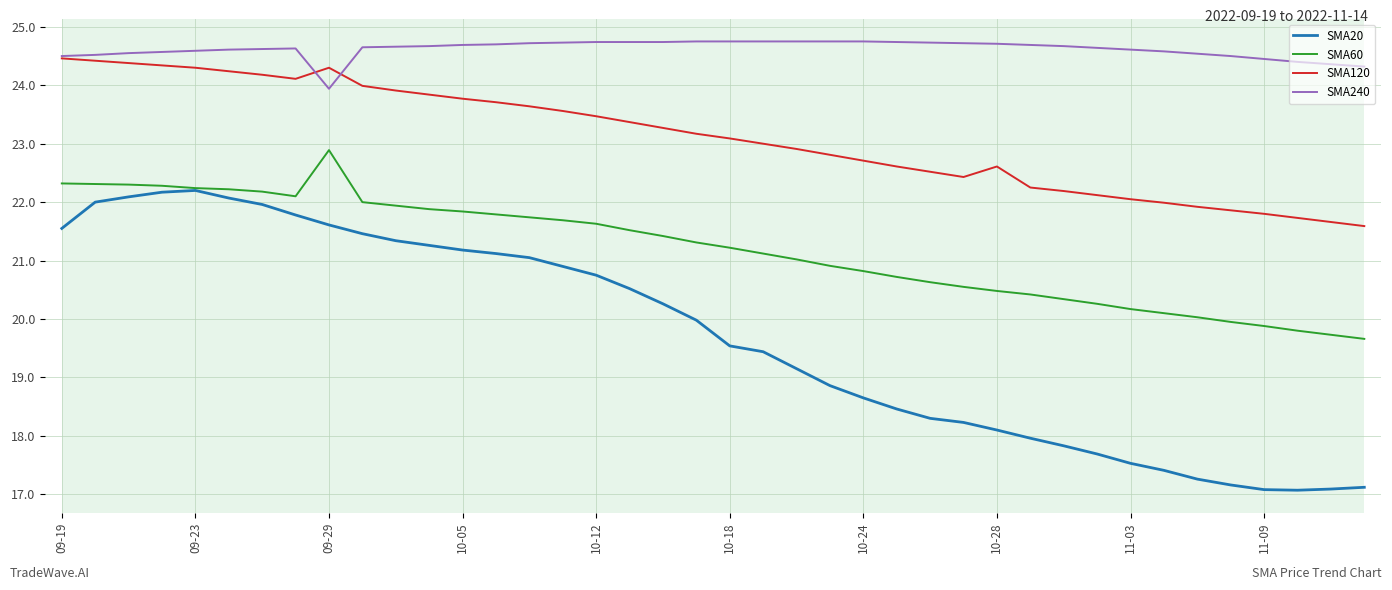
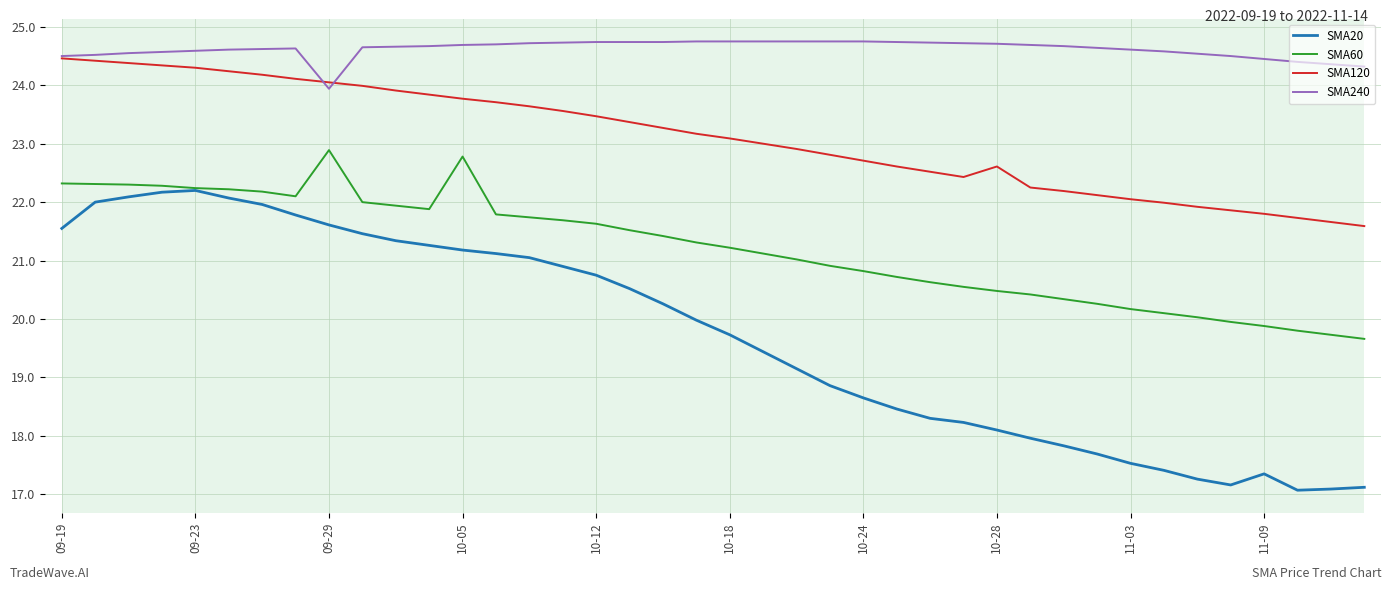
  {
    "SMA20": {
      "09-19": 21.6,
      "09-29": 21.6,
      "10-05": 21.2,
      "10-12": 20.8,
-     "10-18": 19.5,
+     "10-18": 19.7,
      "10-24": 18.7,
      "10-28": 18.1,
      "11-03": 17.5,
-     "11-09": 17.1
+     "11-09": 17.4
    },
    "SMA60": {
      "09-19": 22.3,
      "09-29": 22.9,
-     "10-05": 21.8,
+     "10-05": 22.8,
      "10-12": 21.6,
      "10-18": 21.2,
      "10-24": 20.8,
      "10-28": 20.5,
      "11-03": 20.2,
      "11-09": 19.9
    },
    "SMA120": {
      "09-23": 24.3,
-     "09-29": 24.3,
+     "09-29": 24.1,
      "10-05": 23.8,
      "10-12": 23.5,
      "10-18": 23.1,
      "10-24": 22.7,
      "10-28": 22.6,
      "11-03": 22.1,
      "11-09": 21.8
    },
    "SMA240": {
      "09-23": 24.6,
      "09-29": 23.9,
      "10-05": 24.7,
      "10-12": 24.7,
      "10-18": 24.8,
      "10-24": 24.8,
      "10-28": 24.7,
      "11-03": 24.6,
      "11-09": 24.5
    }
  }
